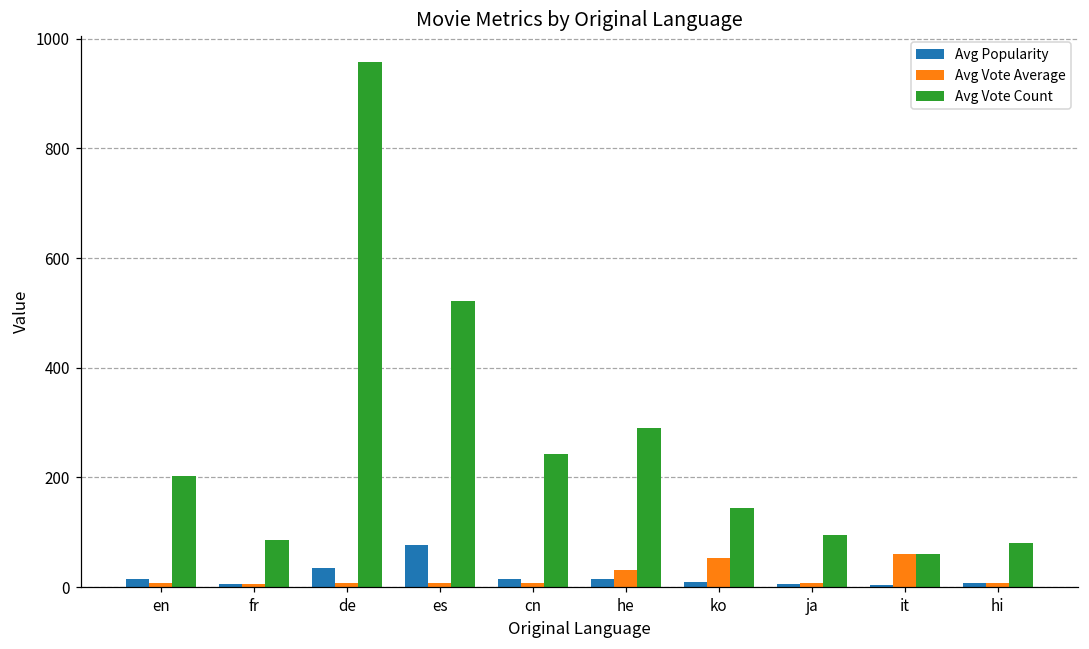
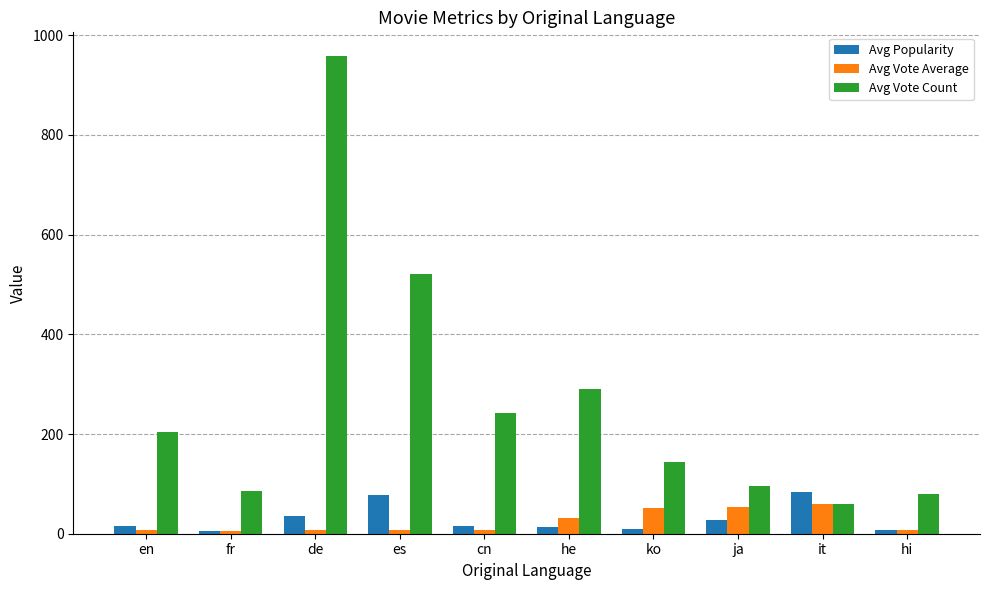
  {
    "Avg Popularity": {
      "en": 20,
      "fr": 10,
      "de": 30,
      "es": 80,
      "cn": 20,
      "he": 10,
      "ko": 10,
-     "ja": 10,
-     "it": 0,
+     "ja": 30,
+     "it": 80,
      "hi": 10
    },
    "Avg Vote Average": {
      "en": 10,
      "fr": 10,
      "de": 10,
      "es": 10,
      "cn": 10,
      "he": 30,
      "ko": 50,
-     "ja": 10,
+     "ja": 50,
      "it": 60,
      "hi": 10
    },
    "Avg Vote Count": {
      "en": 200,
      "fr": 90,
      "de": 960,
      "es": 520,
      "cn": 240,
      "he": 290,
      "ko": 140,
      "ja": 100,
      "it": 60,
      "hi": 80
    }
  }
